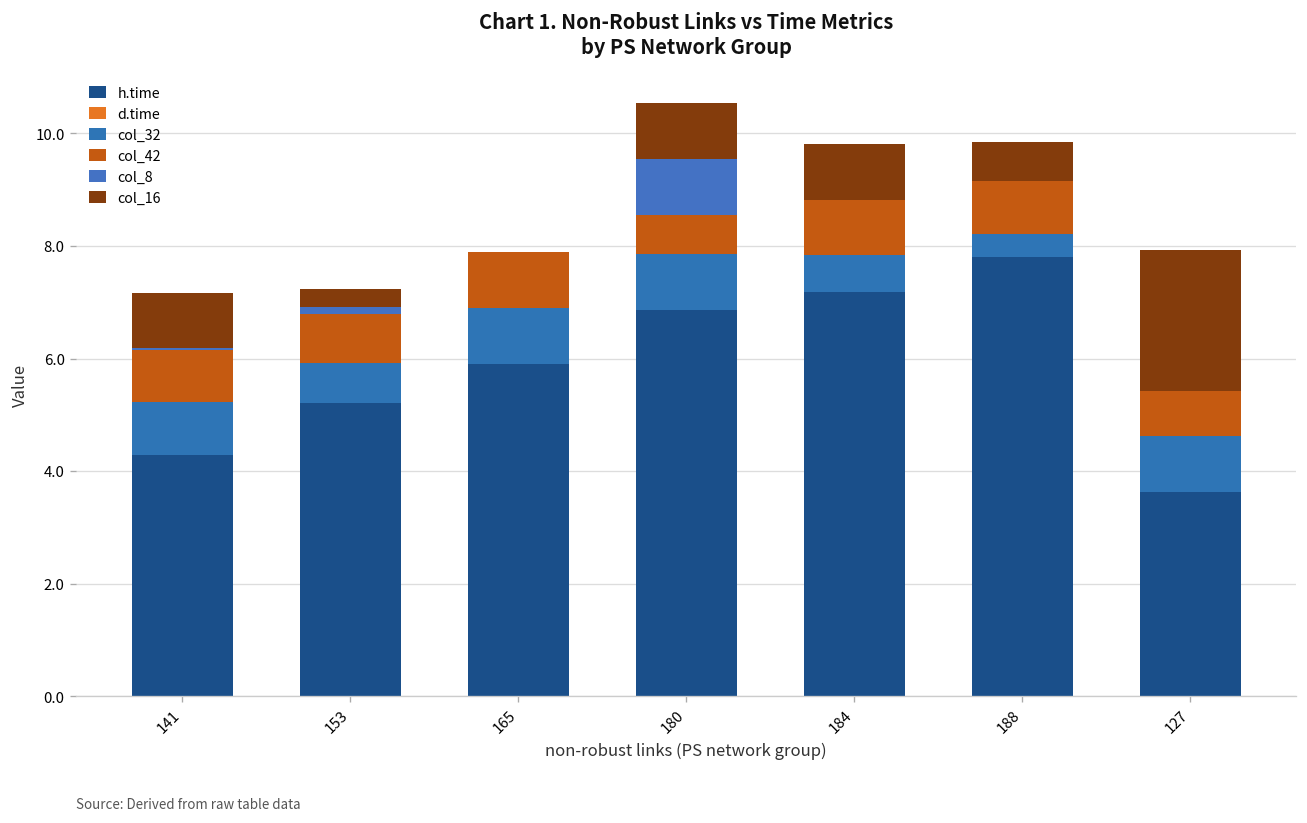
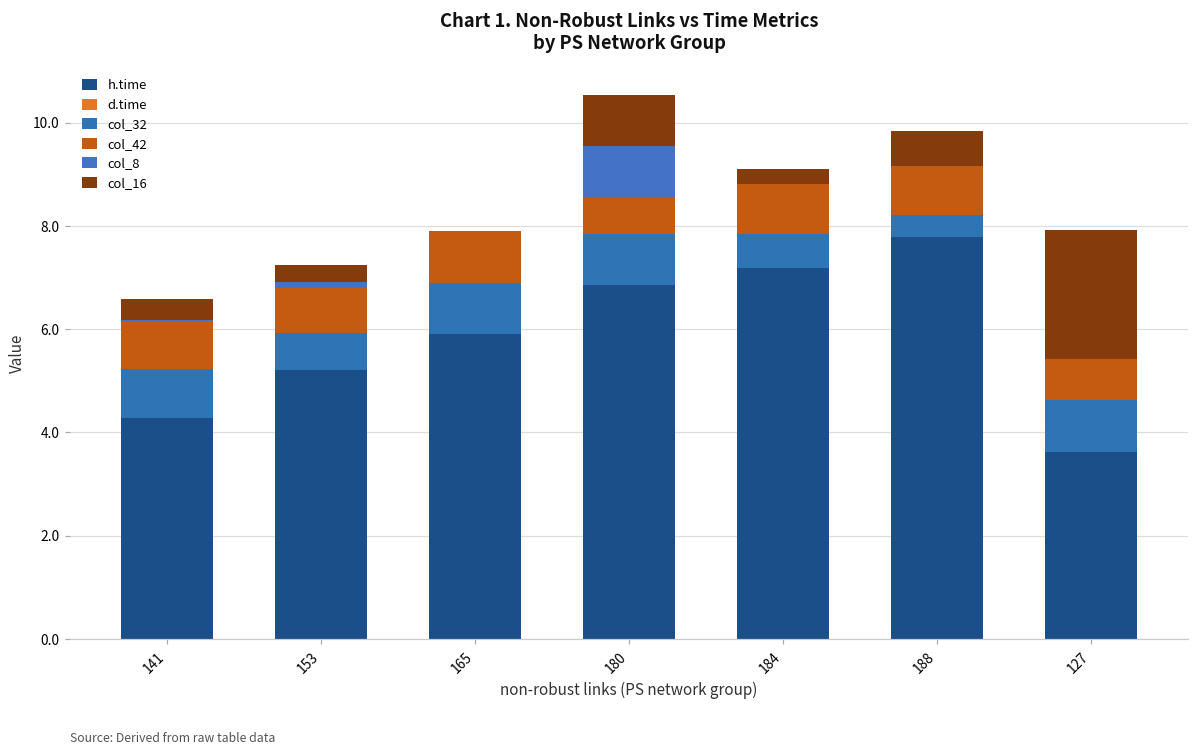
  {
    "col_16": {
-     "141": 1.0,
+     "141": 0.4,
      "153": 0.3,
      "165": 0.0,
      "180": 1.0,
-     "184": 1.0,
+     "184": 0.3,
      "188": 0.7,
      "127": 2.5
    }
  }
